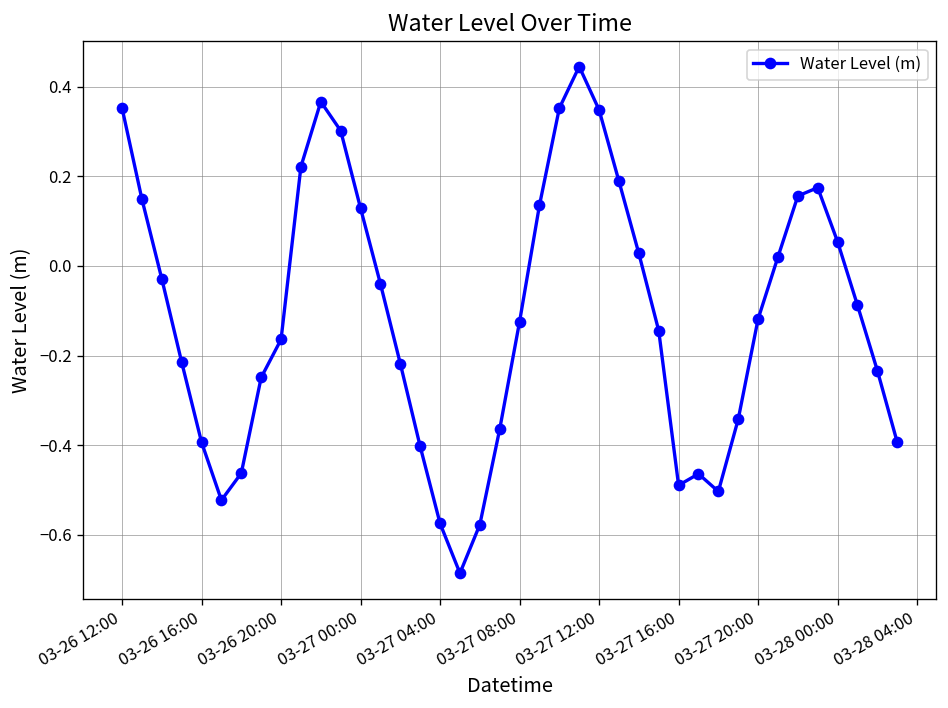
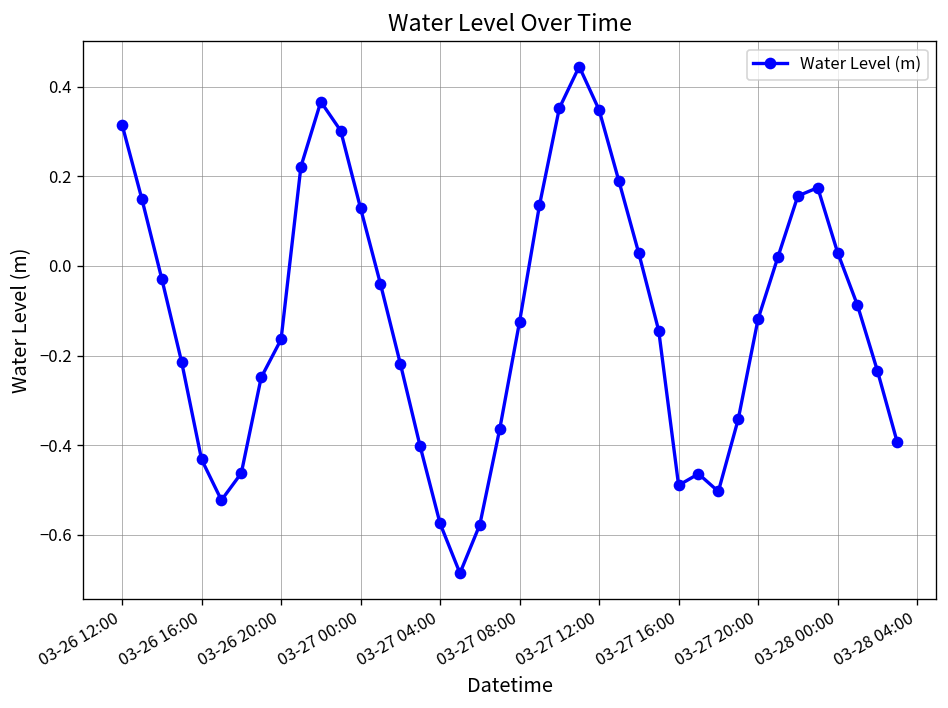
  {
-   "03-26 12:00": 0.35,
-   "03-26 16:00": -0.39,
+   "03-26 12:00": 0.32,
+   "03-26 16:00": -0.43,
    "03-26 20:00": -0.16,
    "03-27 00:00": 0.13,
    "03-27 04:00": -0.57,
    "03-27 08:00": -0.12,
    "03-27 12:00": 0.35,
    "03-27 16:00": -0.49,
    "03-27 20:00": -0.12,
-   "03-28 00:00": 0.05
+   "03-28 00:00": 0.03
  }
